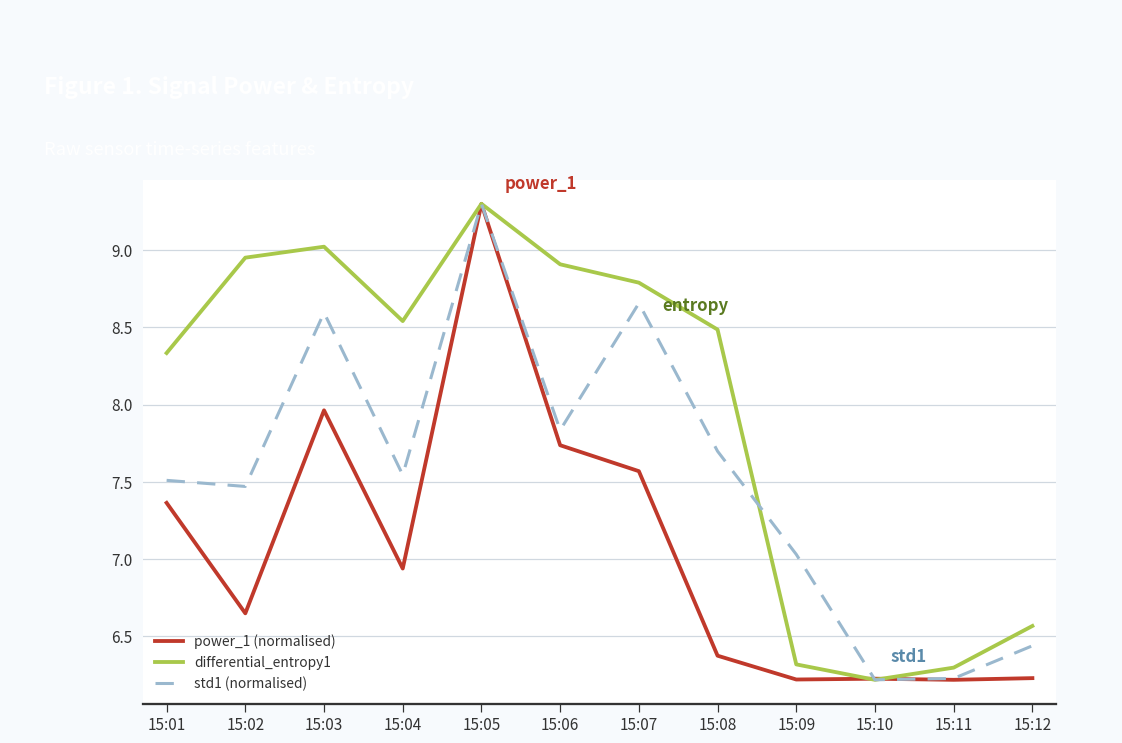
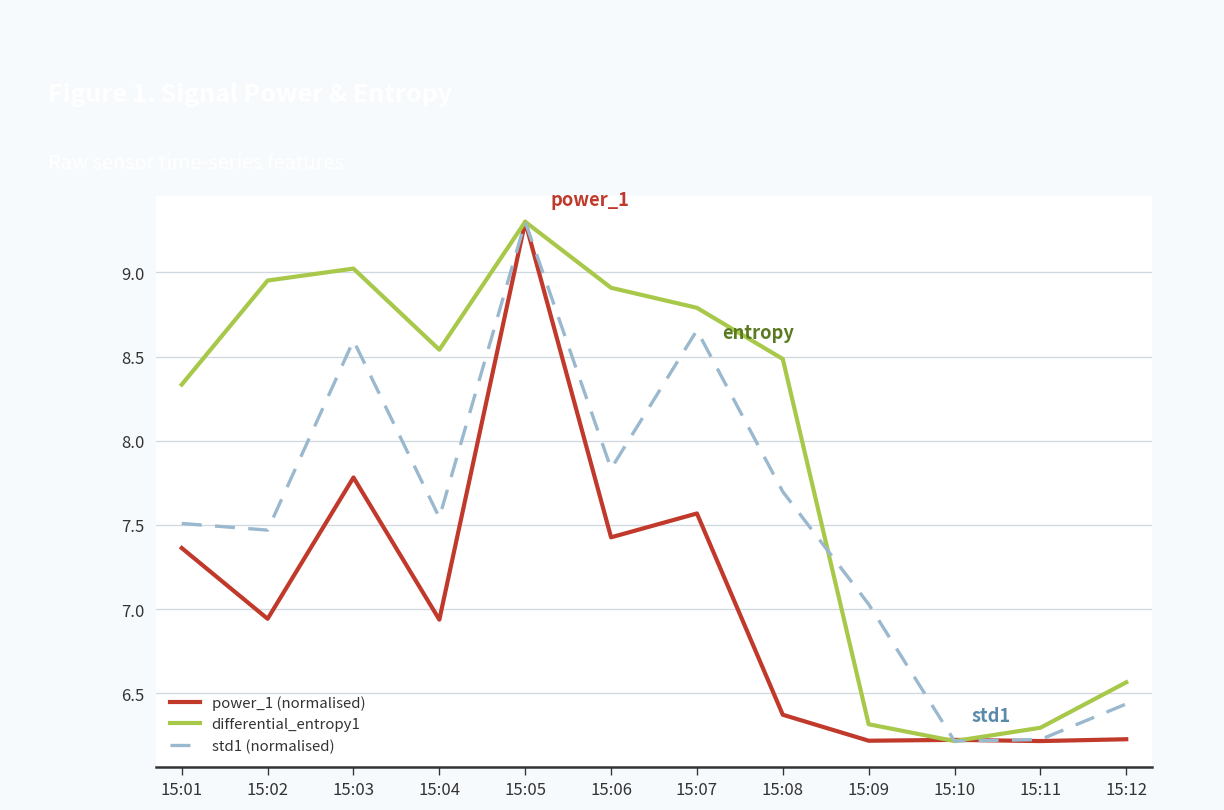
  {
    "power_1 (normalised)": {
      "15:01": 7.36,
-     "15:02": 6.65,
-     "15:03": 7.96,
+     "15:02": 6.94,
+     "15:03": 7.78,
      "15:04": 6.94,
-     "15:06": 7.74,
+     "15:06": 7.43,
      "15:07": 7.57,
      "15:08": 6.37,
      "15:09": 6.22,
      "15:12": 6.23
    },
    "differential_entropy1": {
      "15:01": 8.33,
      "15:02": 8.95,
      "15:03": 9.02,
      "15:04": 8.54,
      "15:06": 8.91,
      "15:07": 8.79,
      "15:08": 8.49,
      "15:09": 6.32,
      "15:11": 6.30,
      "15:12": 6.57
    },
    "std1 (normalised)": {
      "15:01": 7.51,
      "15:02": 7.47,
      "15:03": 8.60,
      "15:04": 7.54,
      "15:06": 7.83,
      "15:07": 8.66,
      "15:08": 7.70,
      "15:09": 7.03,
      "15:12": 6.44
    }
  }
